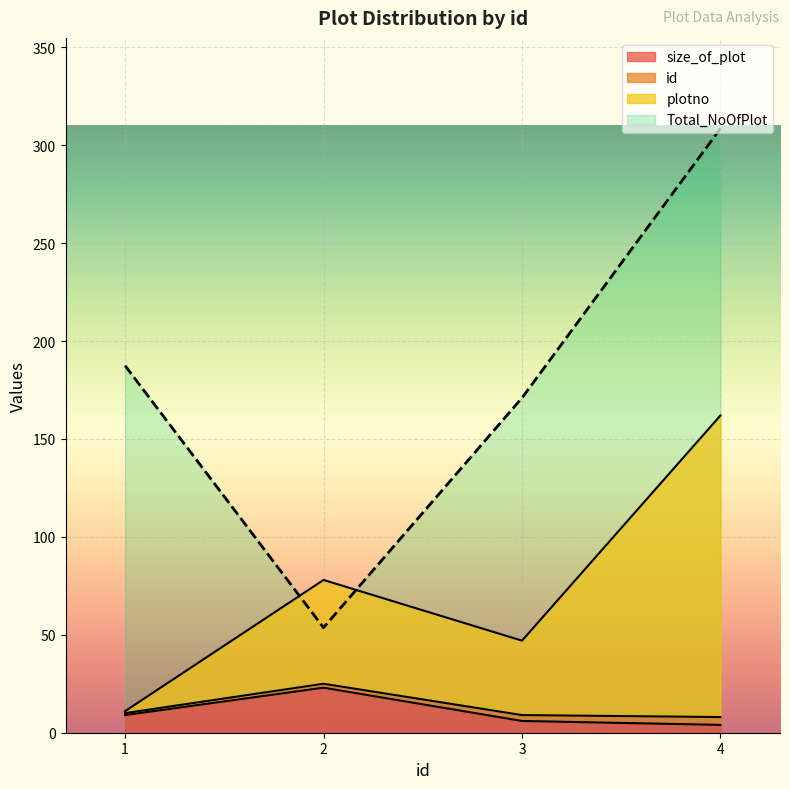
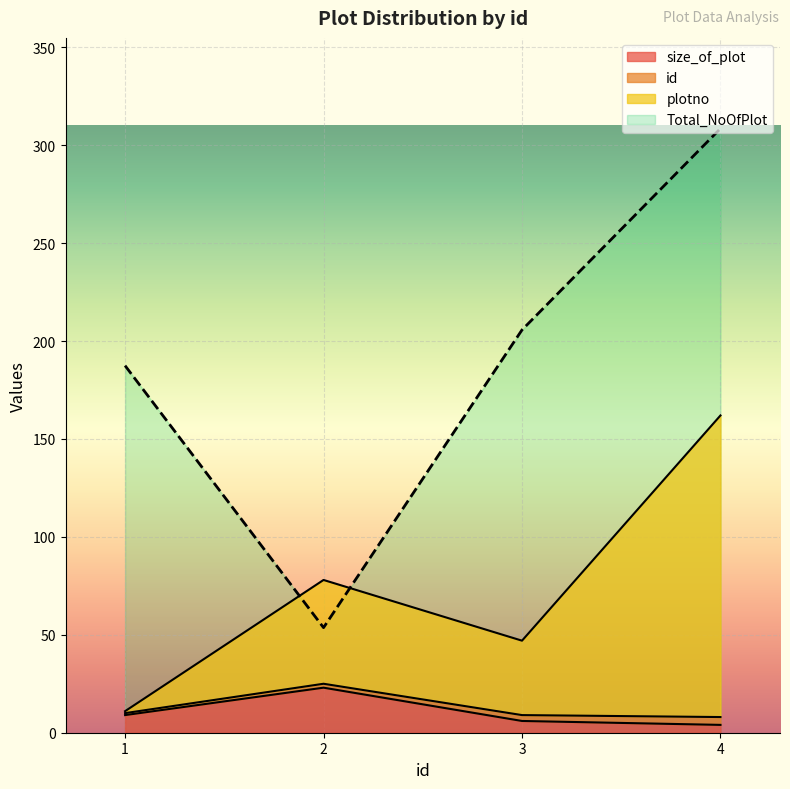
  {
    "plotno": {
      "2": 53,
      "3": 38,
      "4": 154
    },
    "Total_NoOfPlot": {
      "1": 187,
      "2": 54,
-     "3": 171
+     "3": 206
    }
  }
